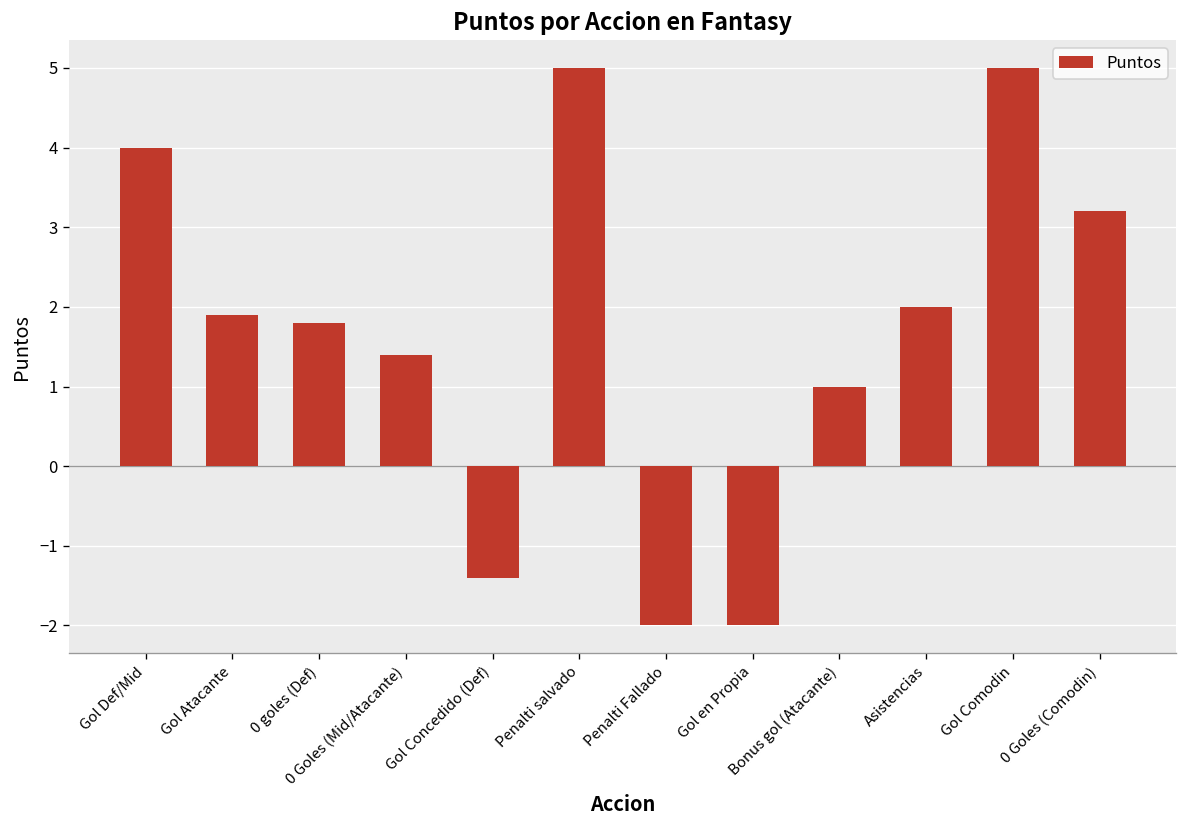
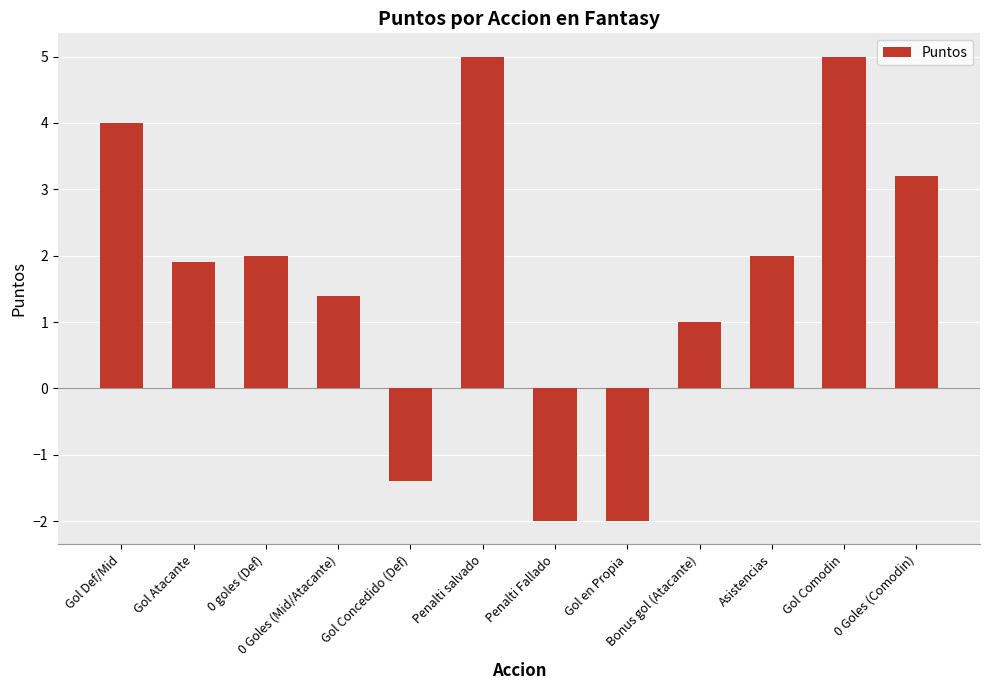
  {
    "Gol Def/Mid": 4.0,
    "Gol Atacante": 1.9,
-   "0 goles (Def)": 1.8,
+   "0 goles (Def)": 2.0,
    "0 Goles (Mid/Atacante)": 1.4,
    "Gol Concedido (Def)": -1.4,
    "Penalti salvado": 5.0,
    "Penalti Fallado": -2.0,
    "Gol en Propia": -2.0,
    "Bonus gol (Atacante)": 1.0,
    "Asistencias": 2.0,
    "Gol Comodin": 5.0,
    "0 Goles (Comodin)": 3.2
  }
